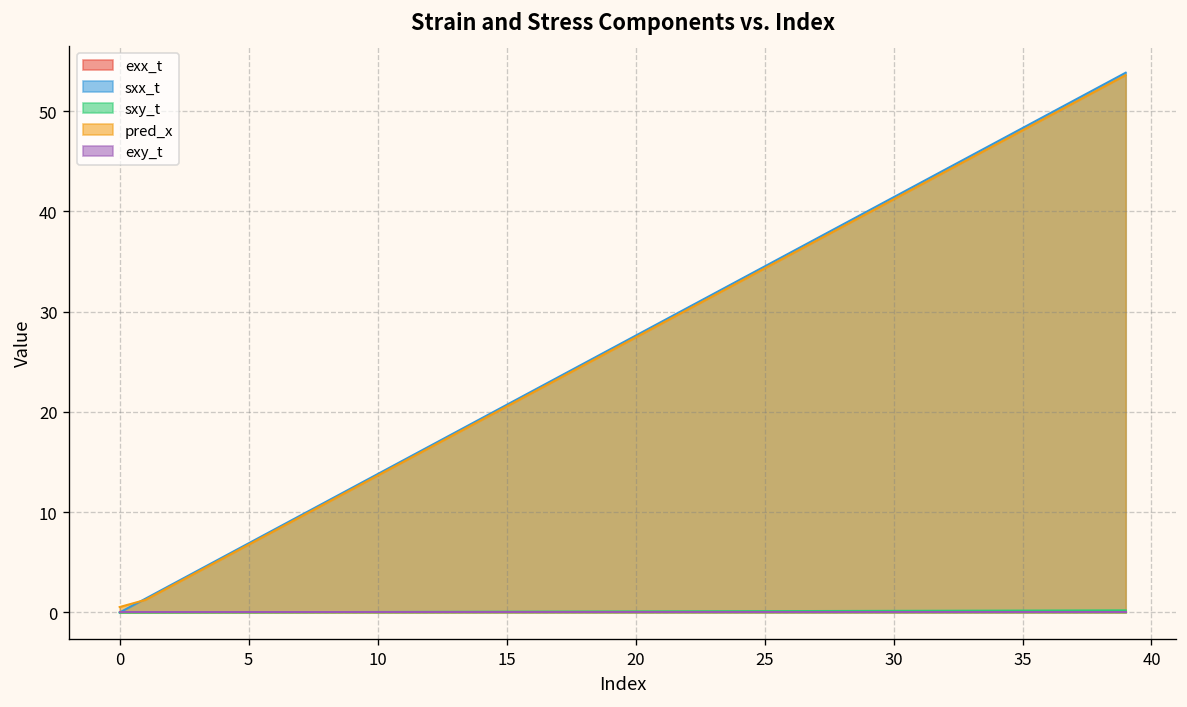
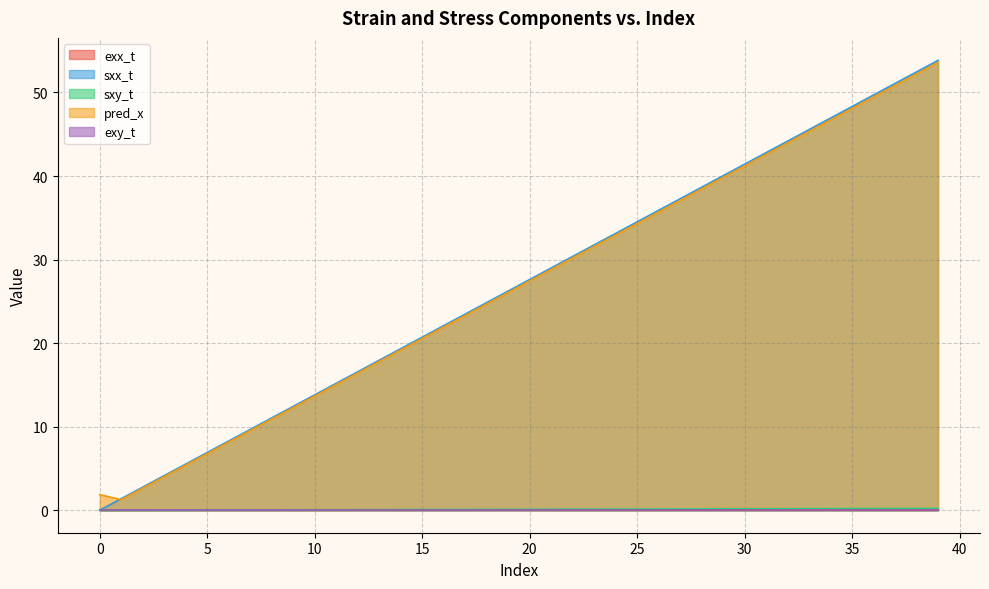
  {
    "pred_x": {
-     "0": 1
+     "0": 2
    }
  }
